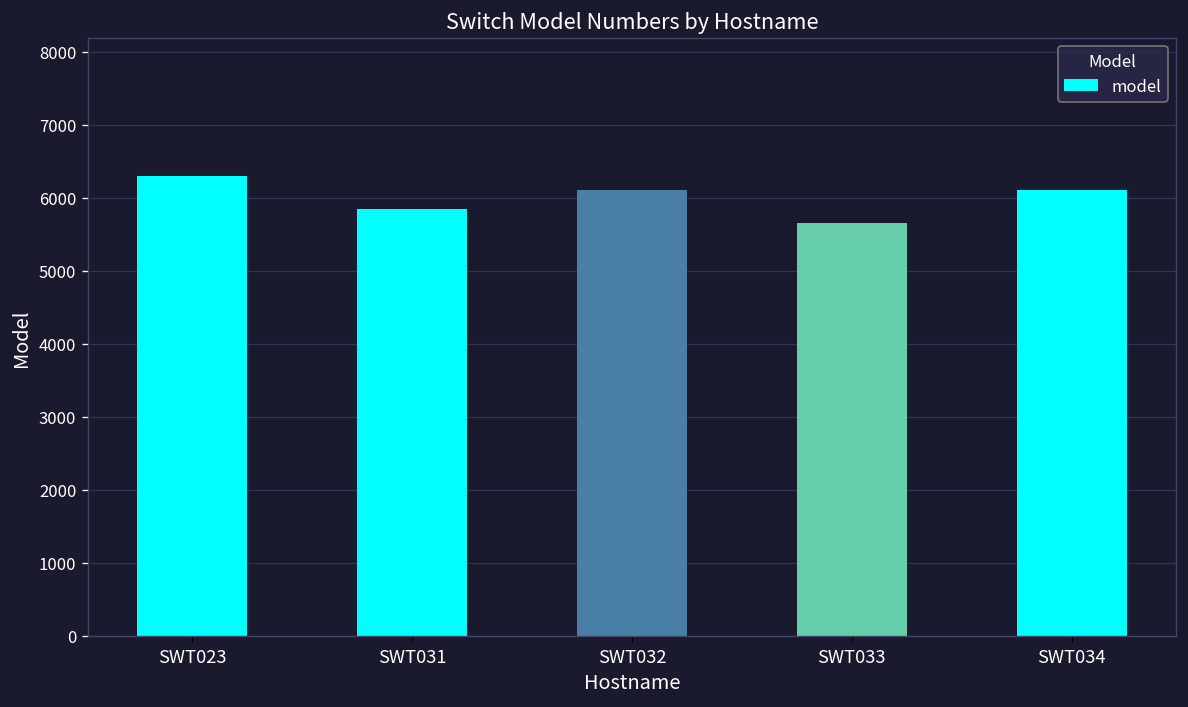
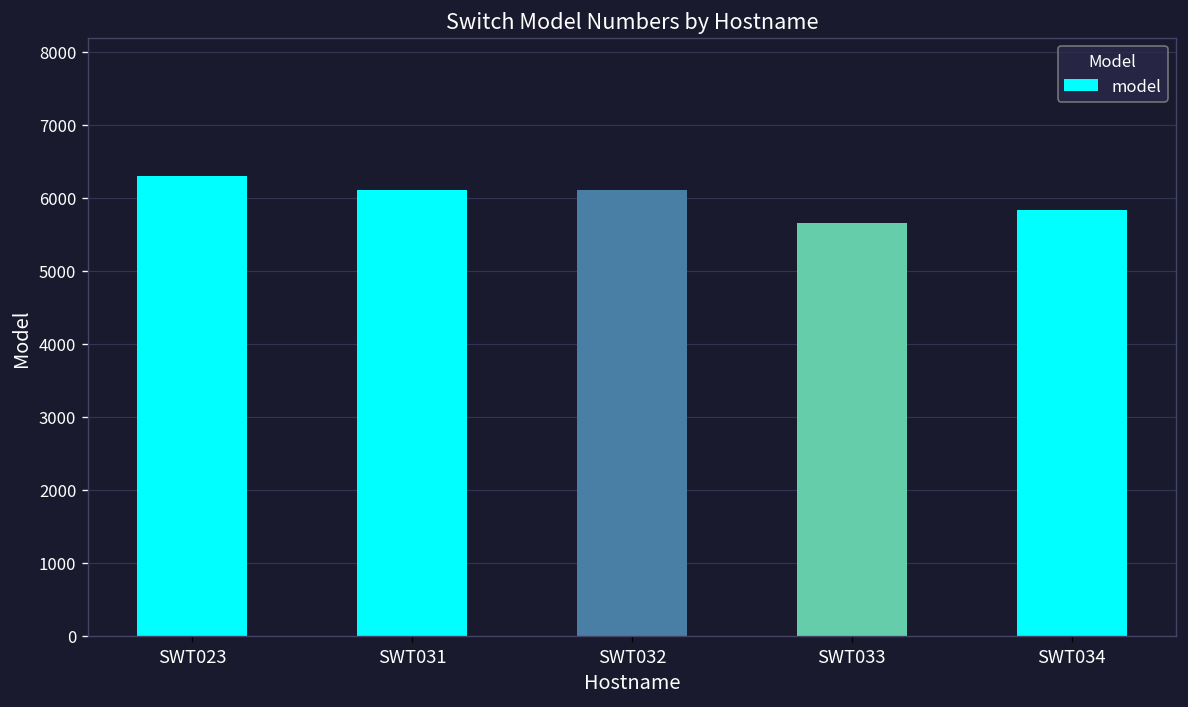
  {
    "SWT023": 6300,
-   "SWT031": 5800,
+   "SWT031": 6100,
    "SWT032": 6100,
    "SWT033": 5700,
-   "SWT034": 6100
+   "SWT034": 5800
  }
